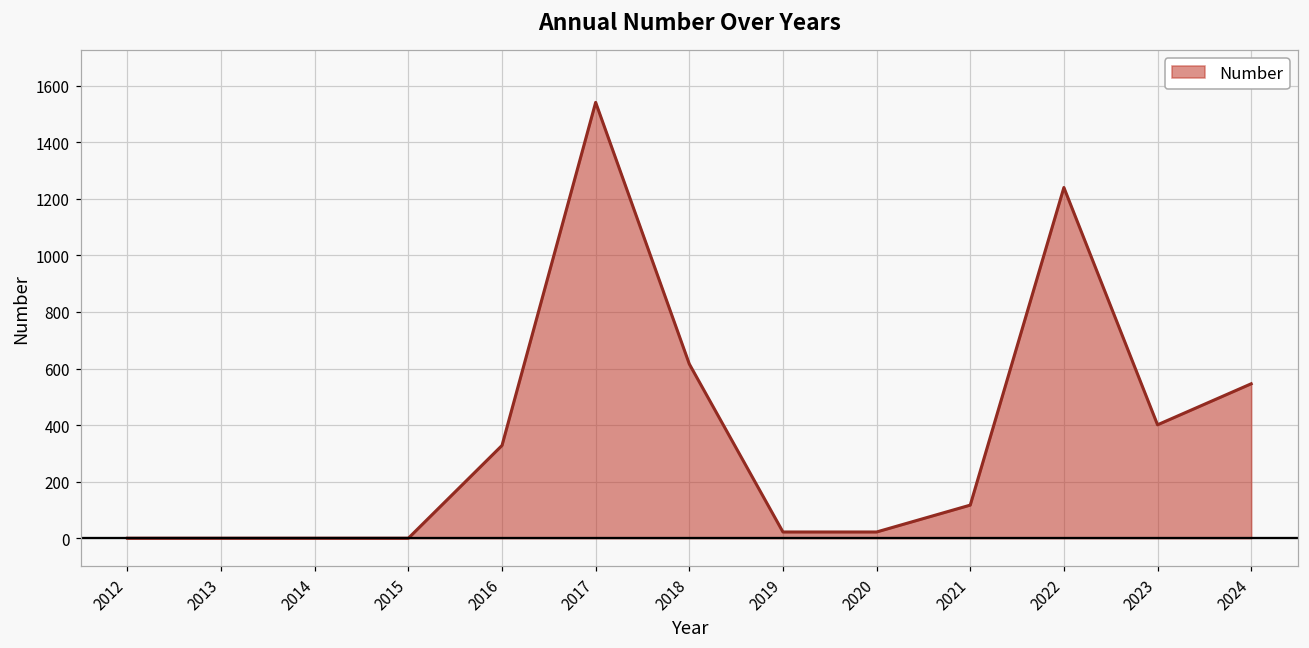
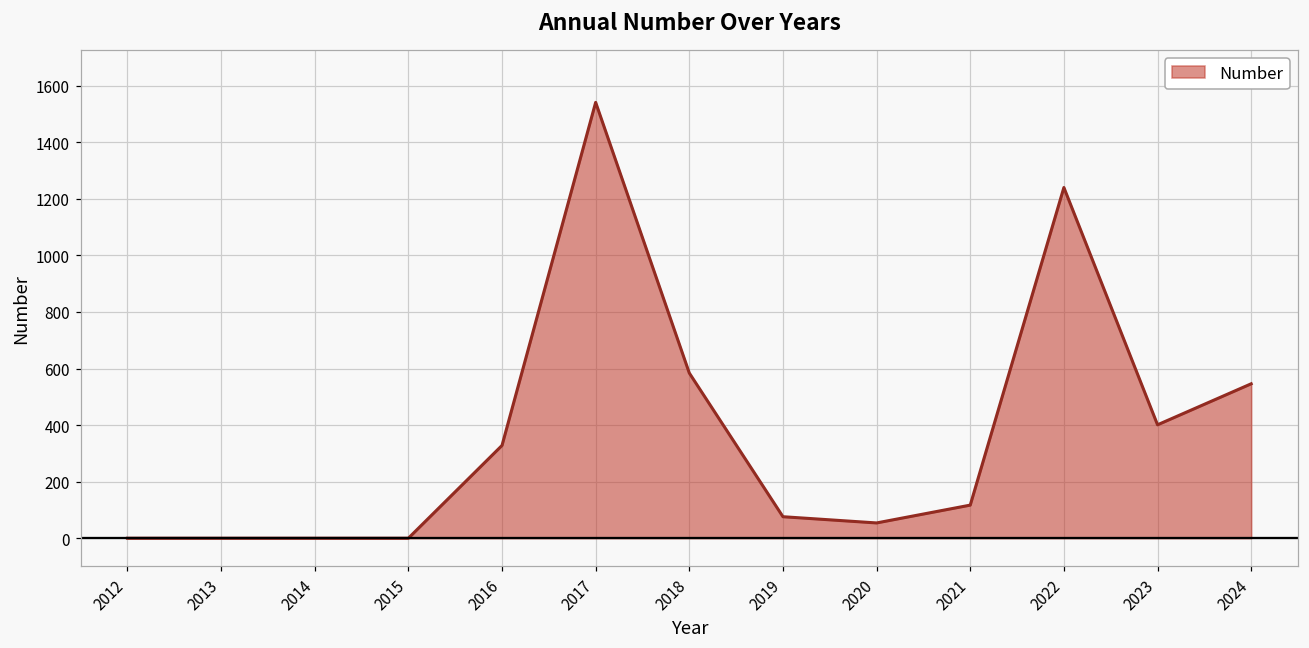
  {
    "2012": 0,
    "2013": 0,
    "2014": 0,
    "2015": 0,
    "2016": 330,
    "2017": 1540,
-   "2018": 620,
-   "2019": 20,
-   "2020": 20,
+   "2018": 580,
+   "2019": 80,
+   "2020": 50,
    "2021": 120,
    "2022": 1240,
    "2023": 400,
    "2024": 550
  }
